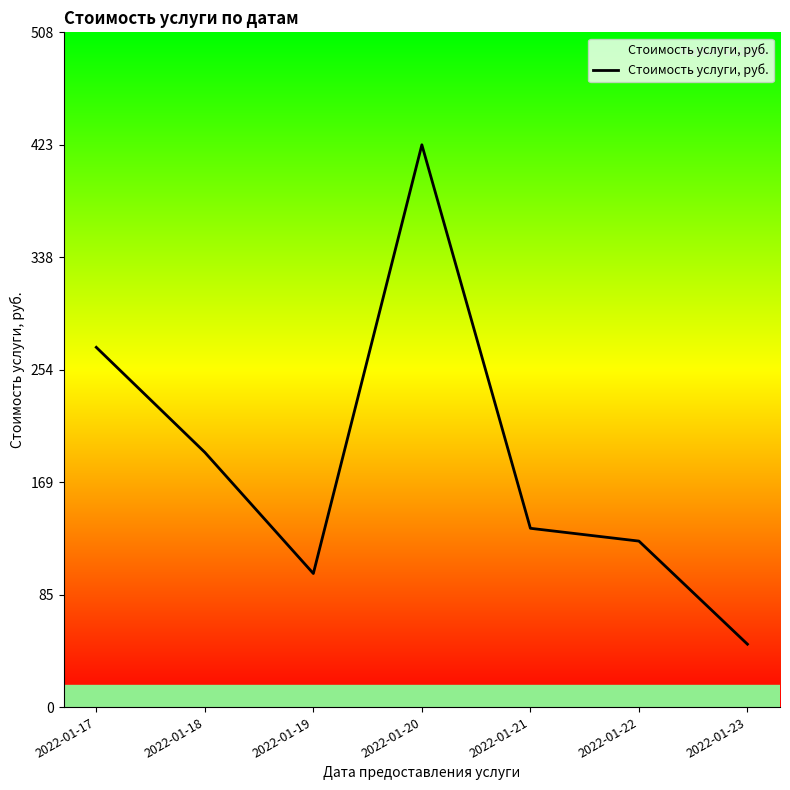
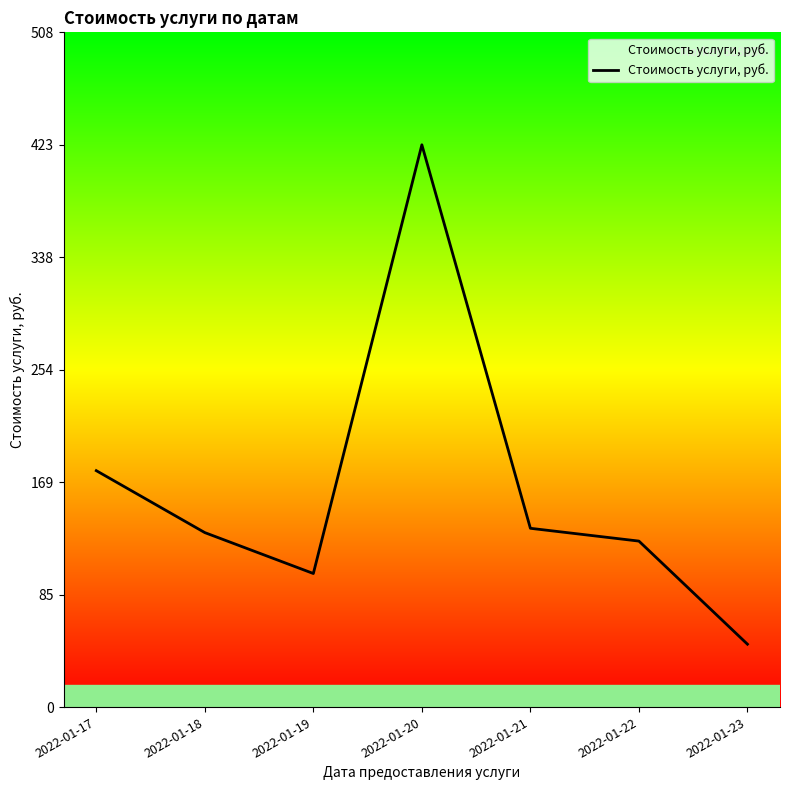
  {
-   "2022-01-17": 271,
-   "2022-01-18": 192,
+   "2022-01-17": 178,
+   "2022-01-18": 131,
    "2022-01-19": 101,
    "2022-01-20": 423,
    "2022-01-21": 135,
    "2022-01-22": 125,
    "2022-01-23": 47
  }
